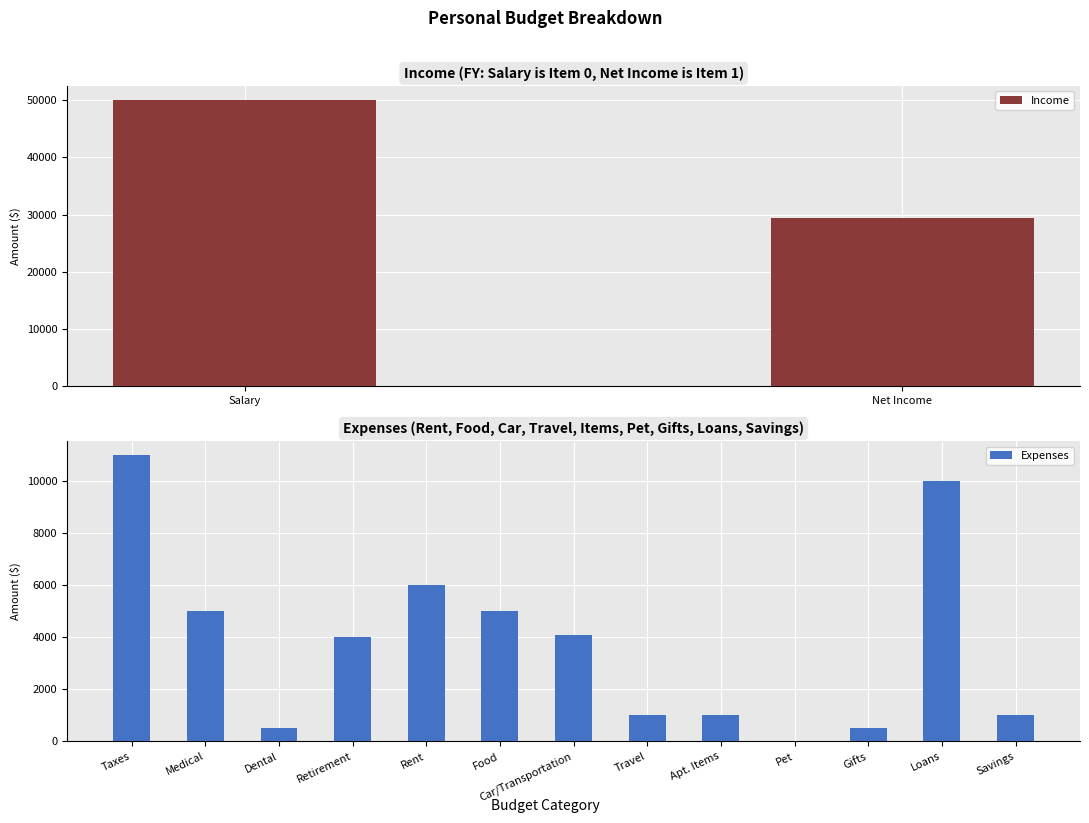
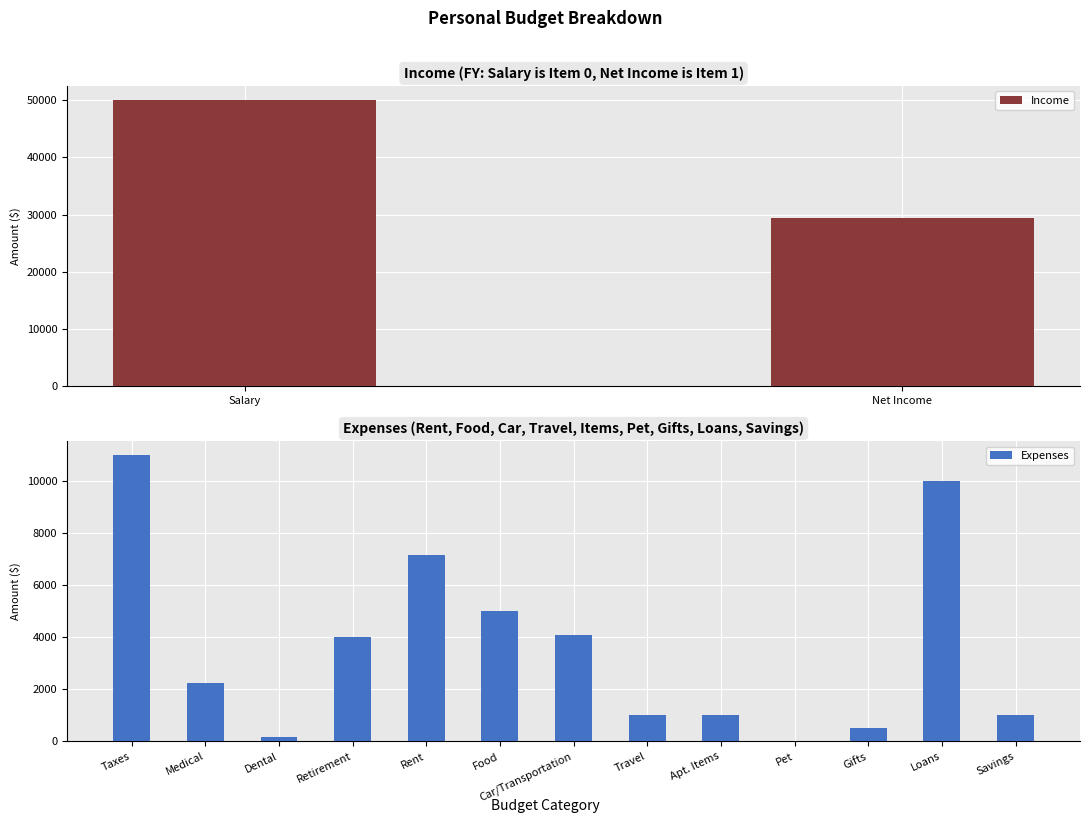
  {
    "Income (FY: Salary is Item 0, Net Income is Item 1)": {
      "Salary": 50000,
      "Net Income": 30000
    },
    "Expenses (Rent, Food, Car, Travel, Items, Pet, Gifts, Loans, Savings)": {
      "Taxes": 11000,
-     "Medical": 5000,
-     "Dental": 500,
+     "Medical": 2200,
+     "Dental": 200,
      "Retirement": 4000,
-     "Rent": 6000,
+     "Rent": 7200,
      "Food": 5000,
      "Car/Transportation": 4100,
      "Travel": 1000,
      "Apt. Items": 1000,
      "Pet": 0,
      "Gifts": 500,
      "Loans": 10000,
      "Savings": 1000
    }
  }
